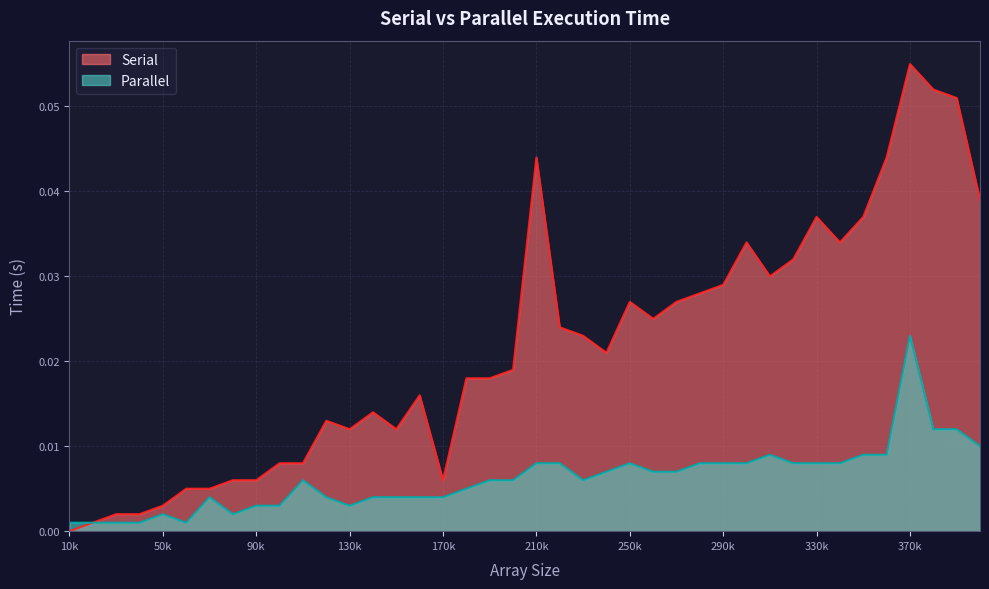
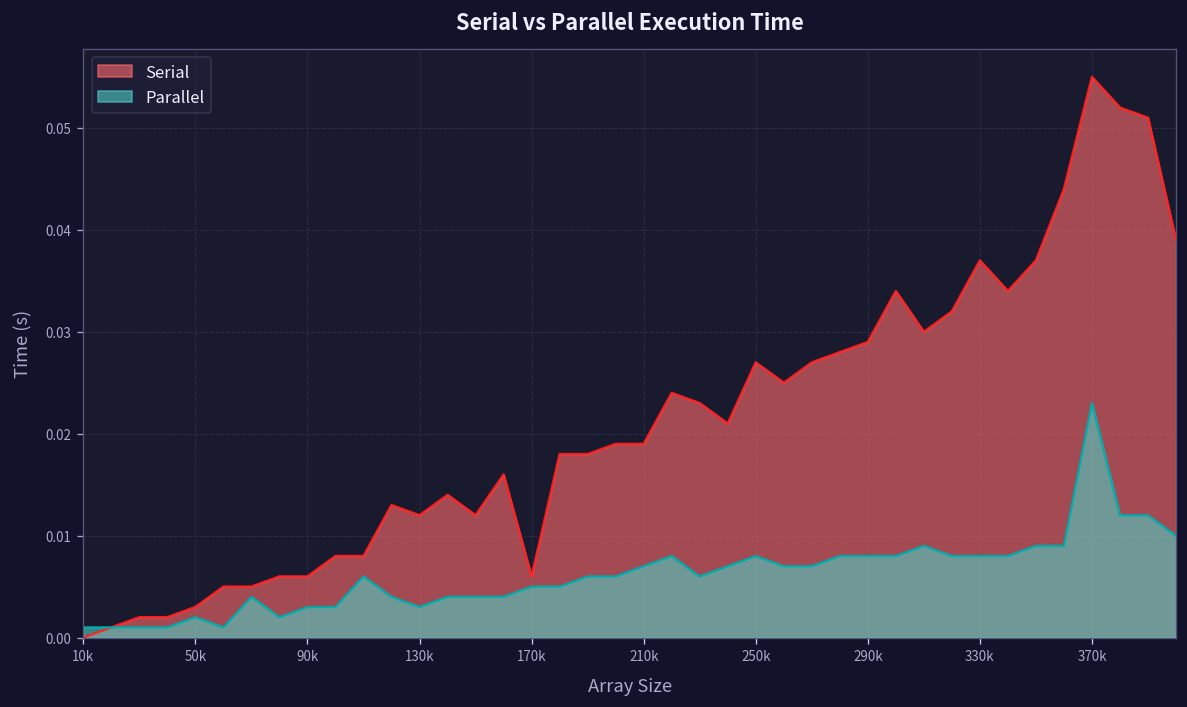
  {
    "Serial": {
      "10k": 0.000,
      "50k": 0.003,
      "90k": 0.006,
      "130k": 0.012,
      "170k": 0.006,
-     "210k": 0.044,
+     "210k": 0.019,
      "250k": 0.027,
      "290k": 0.029,
      "330k": 0.037,
      "370k": 0.055
    },
    "Parallel": {
      "10k": 0.001,
      "50k": 0.002,
      "90k": 0.003,
      "130k": 0.003,
-     "170k": 0.004,
-     "210k": 0.008,
+     "170k": 0.005,
+     "210k": 0.007,
      "250k": 0.008,
      "290k": 0.008,
      "330k": 0.008,
      "370k": 0.023
    }
  }
